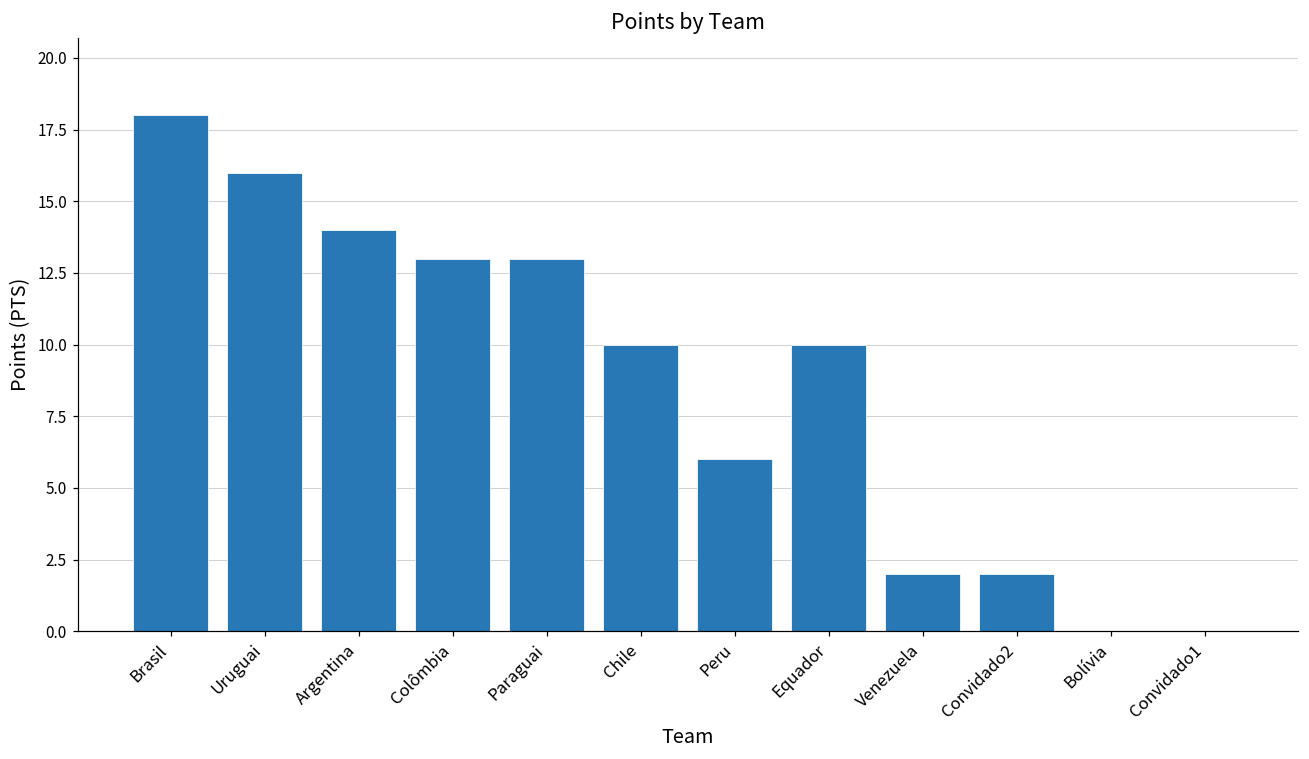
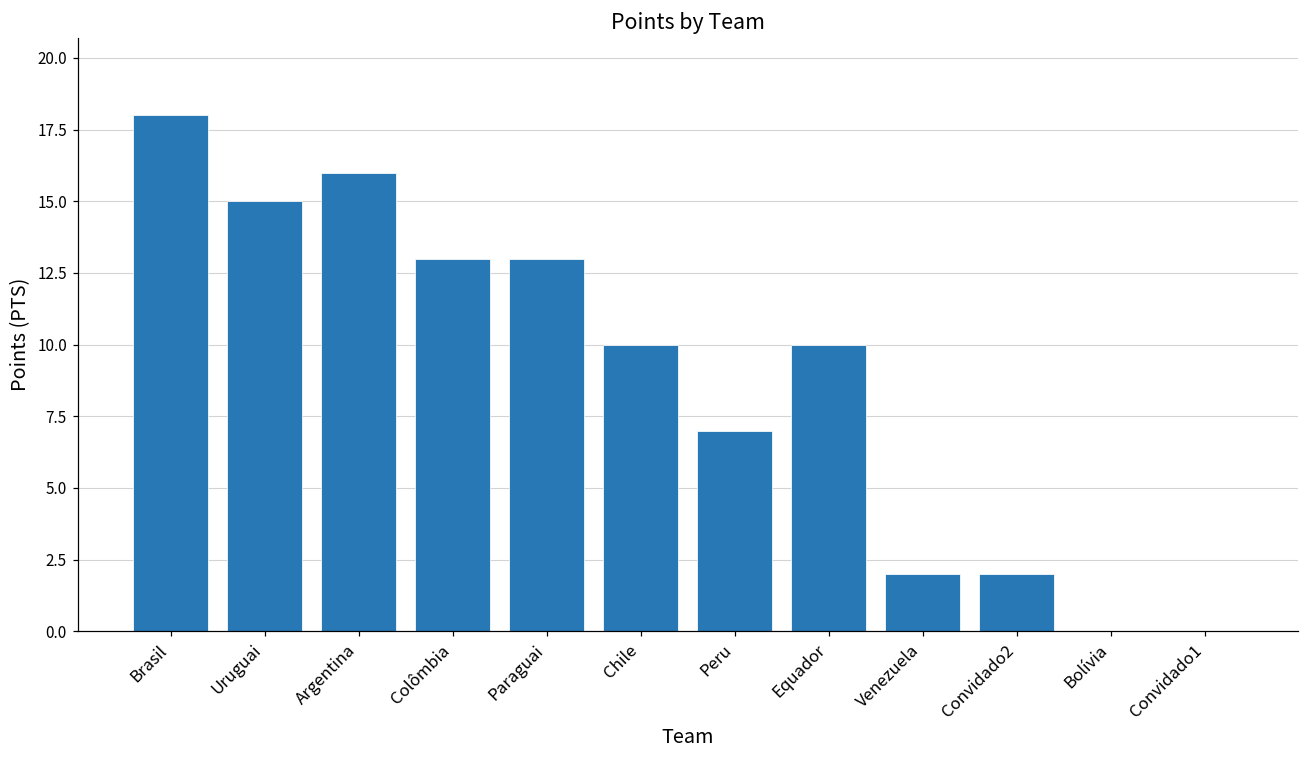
  {
    "Brasil": 18,
-   "Uruguai": 16,
-   "Argentina": 14,
+   "Uruguai": 15,
+   "Argentina": 16,
    "Colômbia": 13,
    "Paraguai": 13,
    "Chile": 10,
-   "Peru": 6,
+   "Peru": 7,
    "Equador": 10,
    "Venezuela": 2,
    "Convidado2": 2,
    "Bolívia": 0,
    "Convidado1": 0
  }
